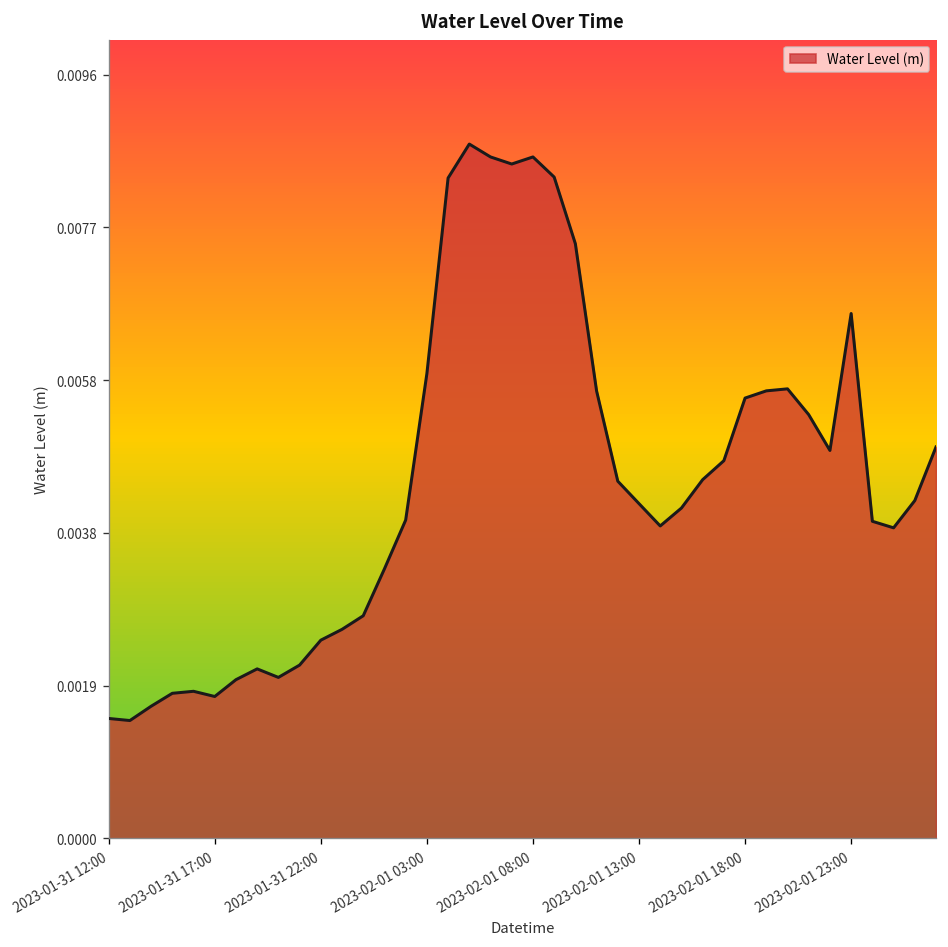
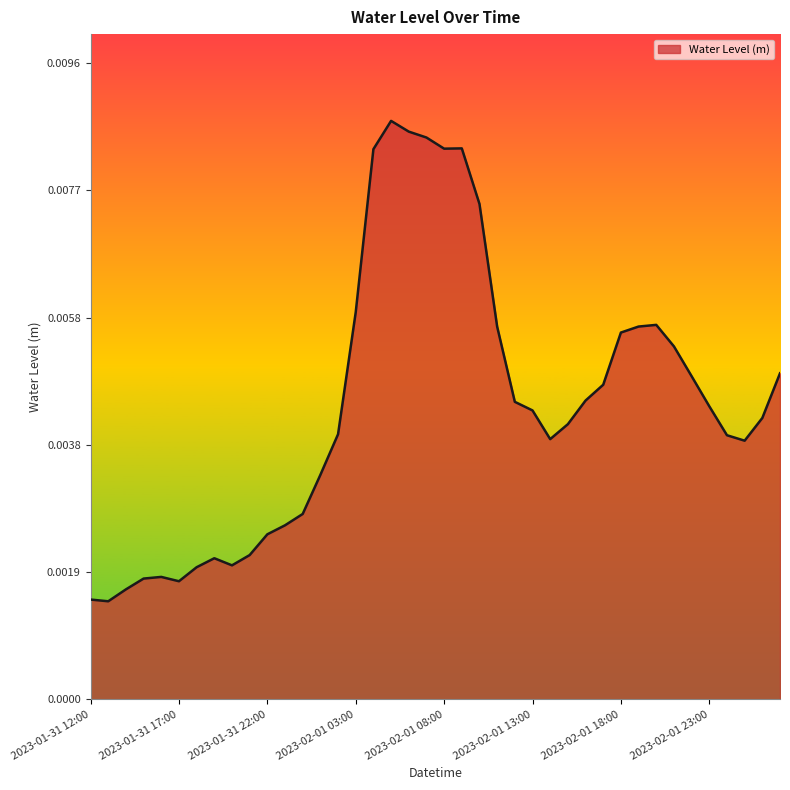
  {
    "2023-01-31 12:00": 0.0015,
    "2023-01-31 17:00": 0.0018,
    "2023-01-31 22:00": 0.0025,
    "2023-02-01 03:00": 0.0058,
-   "2023-02-01 08:00": 0.0086,
-   "2023-02-01 13:00": 0.0042,
+   "2023-02-01 08:00": 0.0083,
+   "2023-02-01 13:00": 0.0044,
    "2023-02-01 18:00": 0.0055,
-   "2023-02-01 23:00": 0.0066
+   "2023-02-01 23:00": 0.0044
  }
